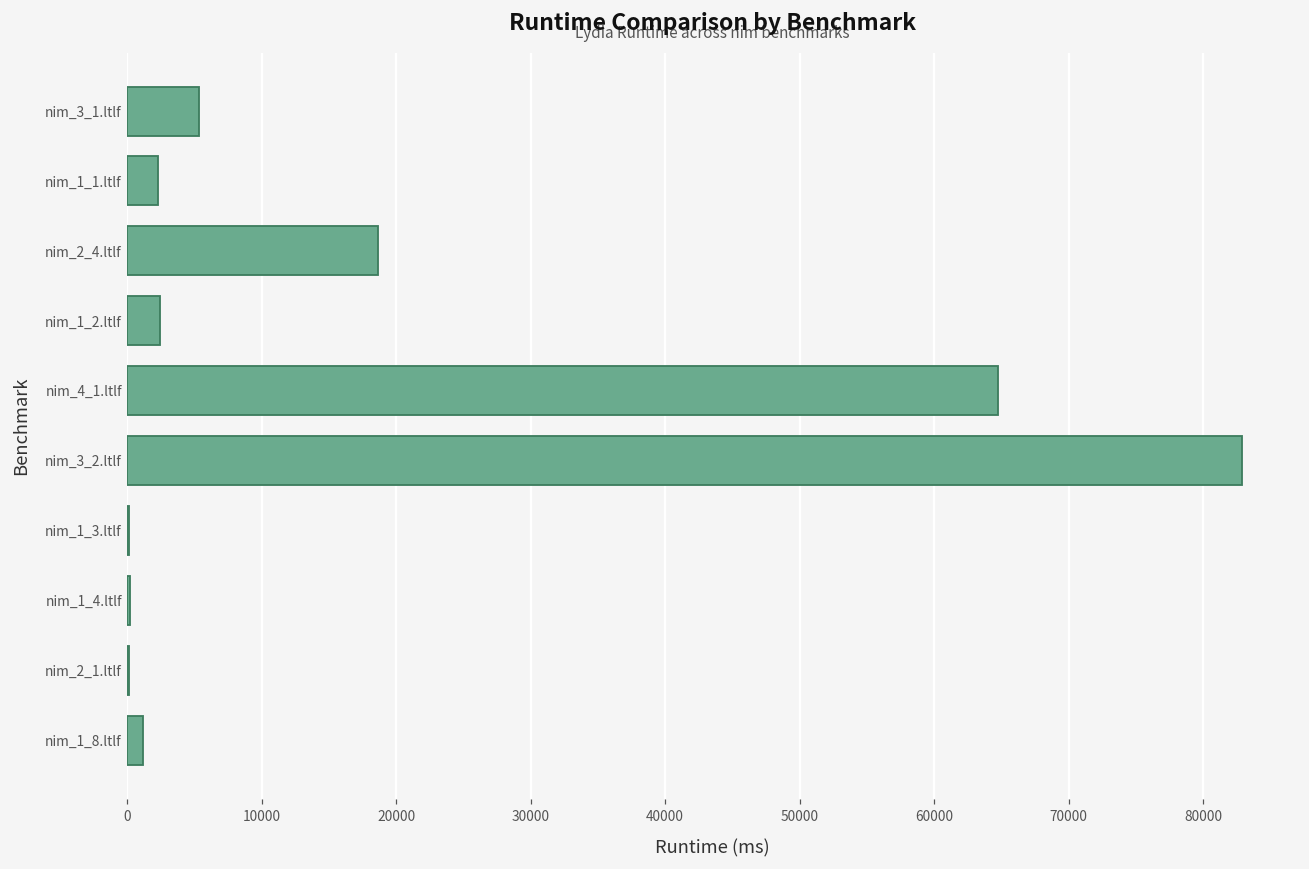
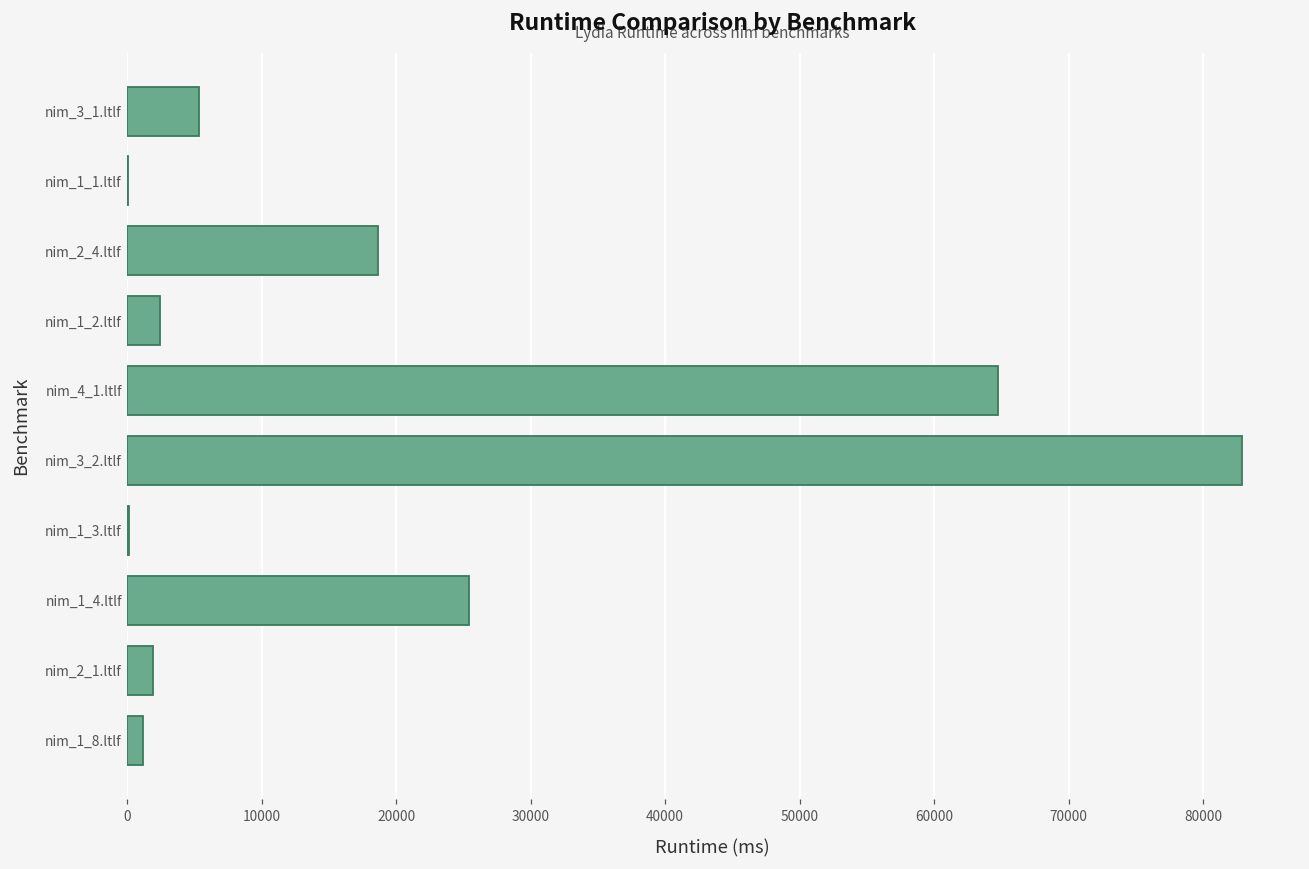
  {
    "nim_3_1.ltlf": 5300,
-   "nim_1_1.ltlf": 2300,
+   "nim_1_1.ltlf": 0,
    "nim_2_4.ltlf": 18700,
    "nim_1_2.ltlf": 2400,
    "nim_4_1.ltlf": 64700,
    "nim_3_2.ltlf": 82900,
-   "nim_1_4.ltlf": 200,
-   "nim_2_1.ltlf": 200,
+   "nim_1_4.ltlf": 25400,
+   "nim_2_1.ltlf": 1900,
    "nim_1_8.ltlf": 1200
  }
